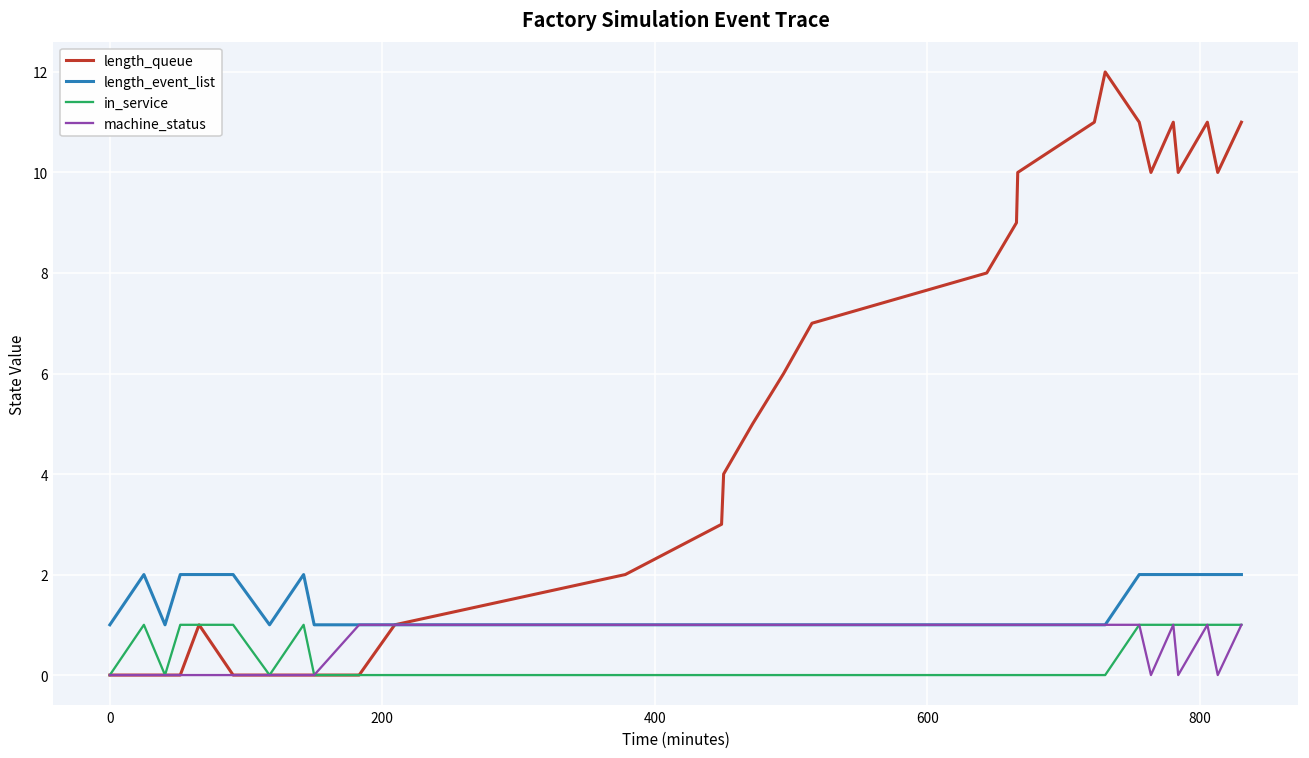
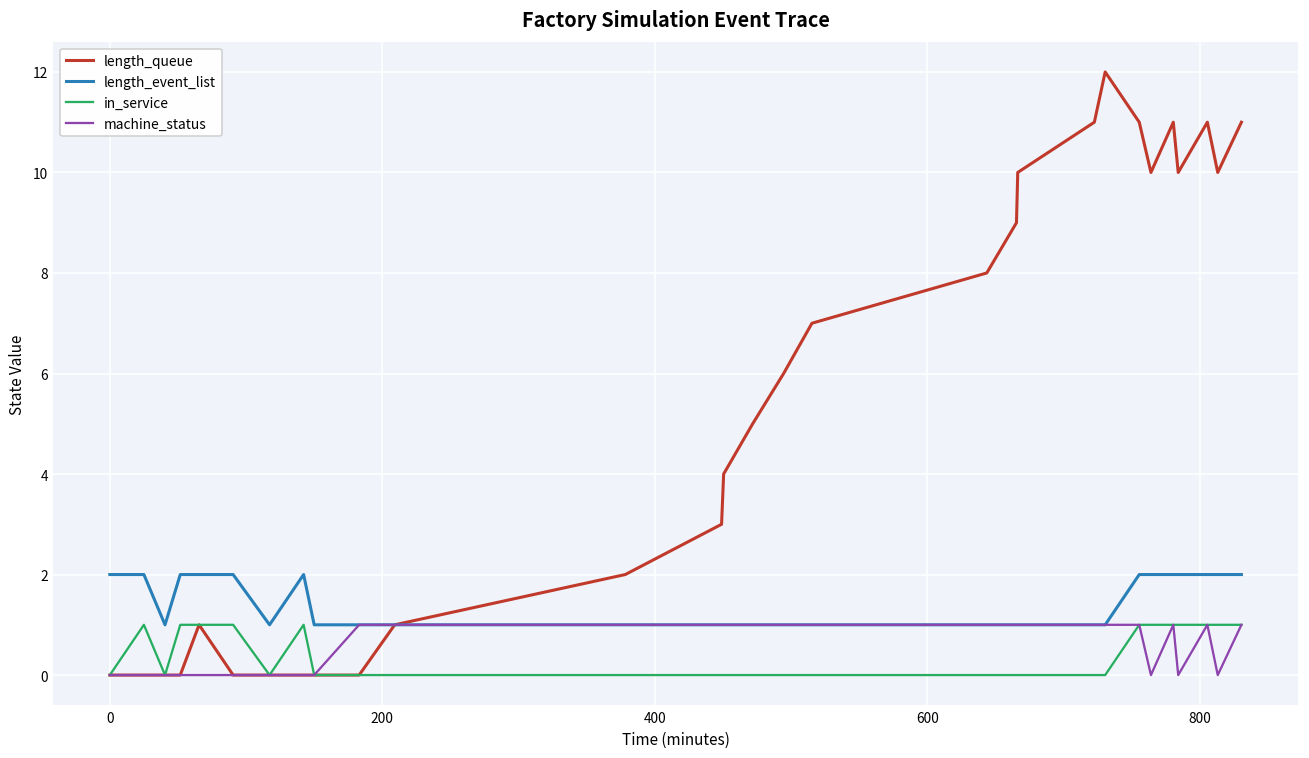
  {
    "length_event_list": {
-     "0": 1
+     "0": 2
    }
  }
